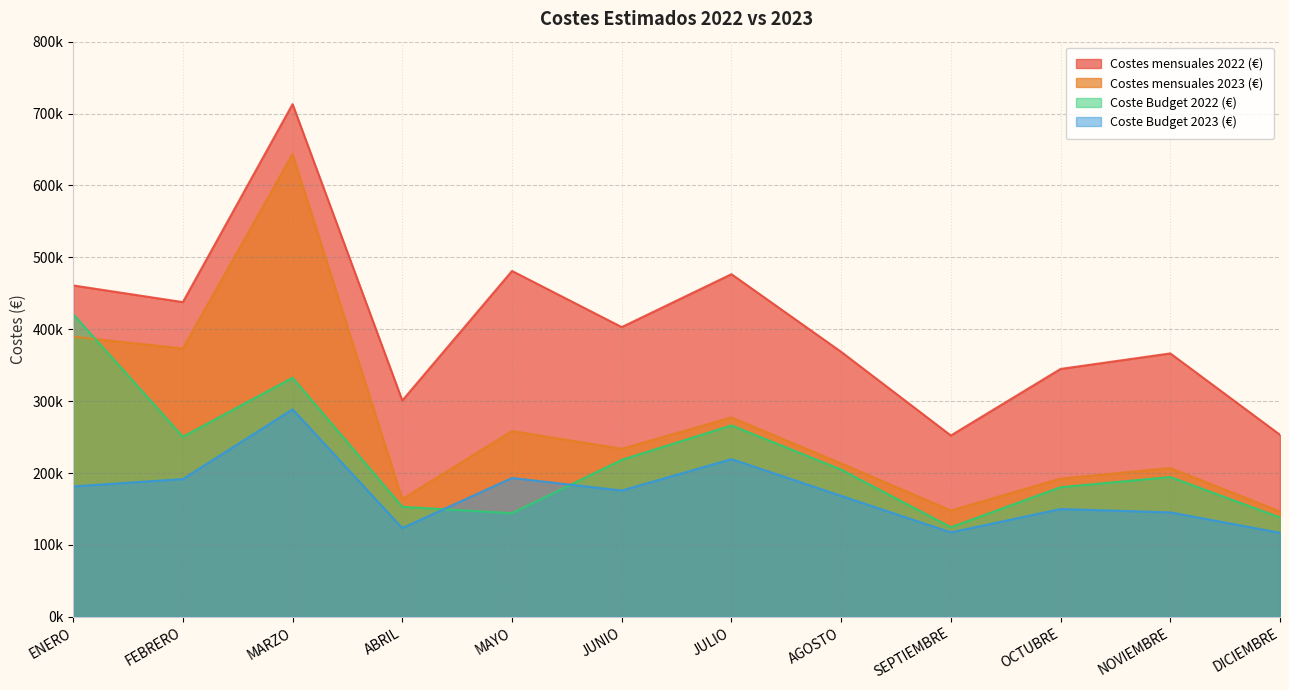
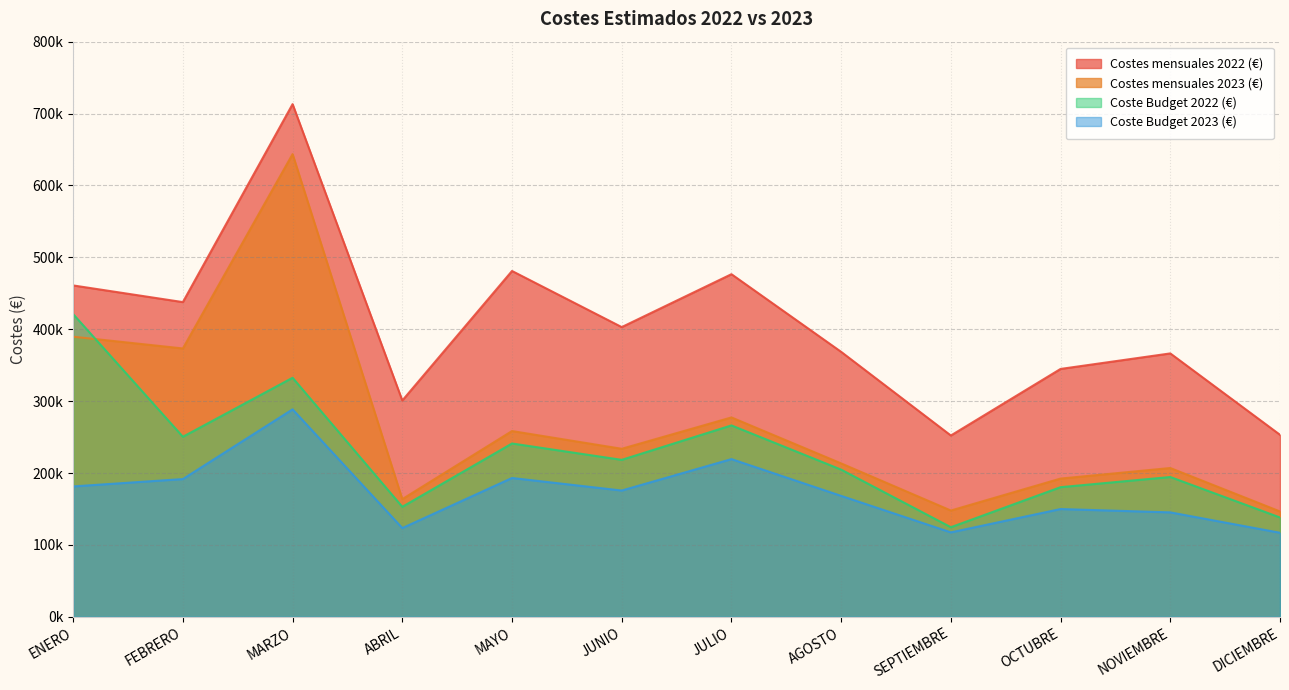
  {
    "Coste Budget 2022 (€)": {
      "ENERO": 420000,
      "FEBRERO": 250000,
      "MARZO": 330000,
      "ABRIL": 150000,
-     "MAYO": 140000,
+     "MAYO": 240000,
      "JUNIO": 220000,
      "JULIO": 270000,
      "AGOSTO": 200000,
      "SEPTIEMBRE": 120000,
      "OCTUBRE": 180000,
      "NOVIEMBRE": 190000,
      "DICIEMBRE": 140000
    },
    "Coste Budget 2023 (€)": {
      "ENERO": 180000,
      "FEBRERO": 190000,
      "MARZO": 290000,
      "ABRIL": 120000,
      "MAYO": 190000,
      "JUNIO": 180000,
      "JULIO": 220000,
      "AGOSTO": 170000,
      "SEPTIEMBRE": 120000,
      "OCTUBRE": 150000,
      "NOVIEMBRE": 150000,
      "DICIEMBRE": 120000
    }
  }
